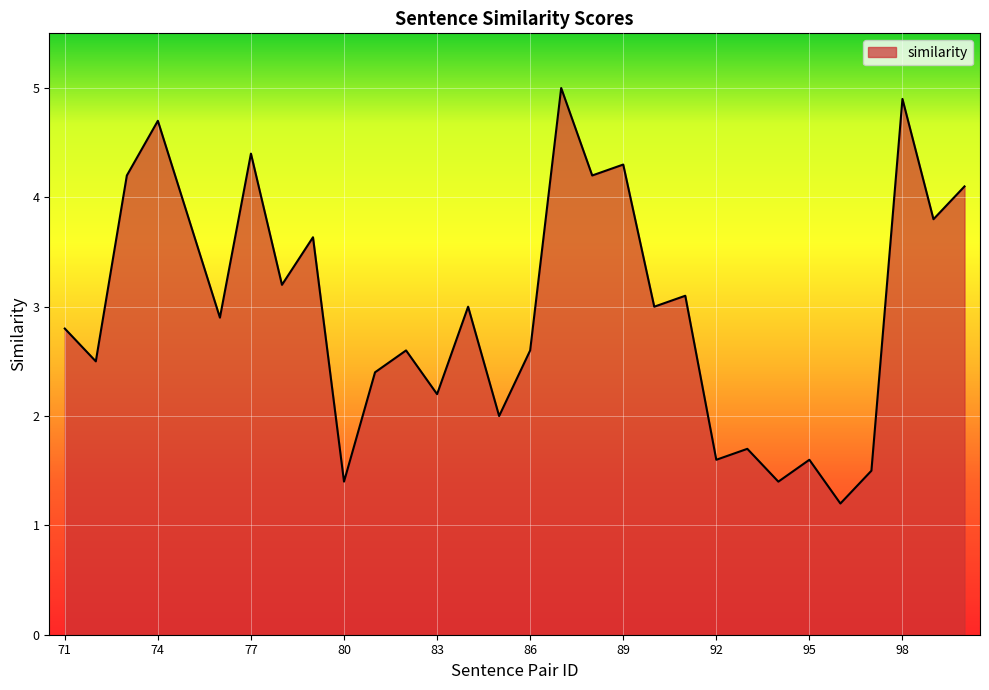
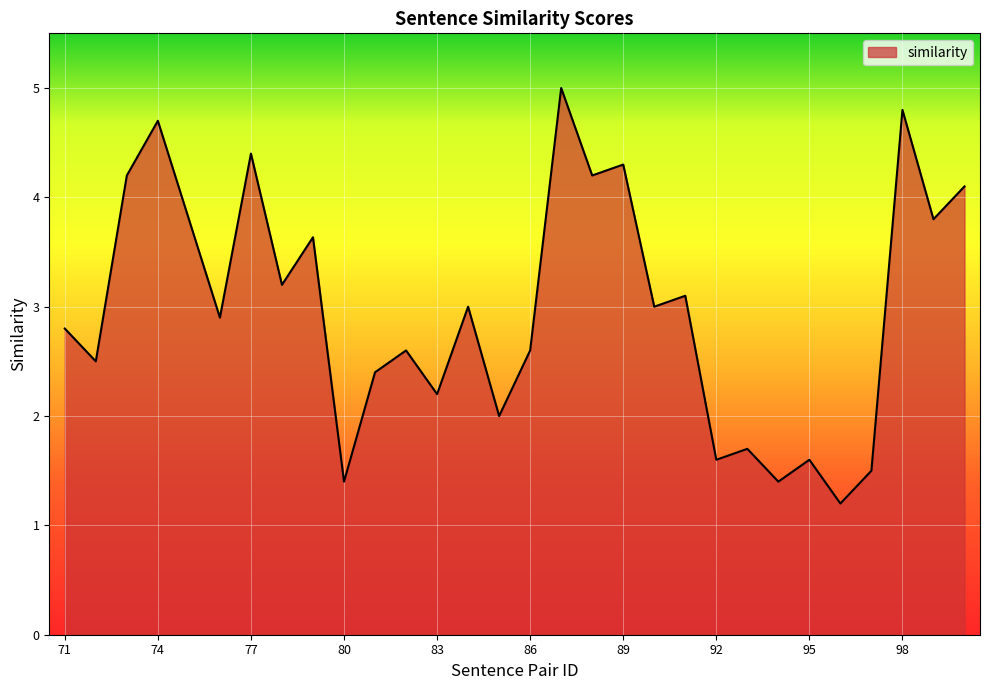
  {
    "71": 2.8,
    "74": 4.7,
    "77": 4.4,
    "80": 1.4,
    "83": 2.2,
    "86": 2.6,
    "89": 4.3,
    "92": 1.6,
    "95": 1.6,
-   "98": 4.9
+   "98": 4.8
  }
